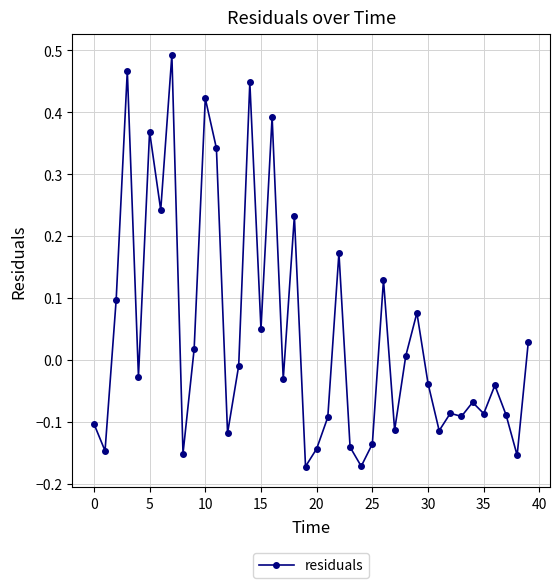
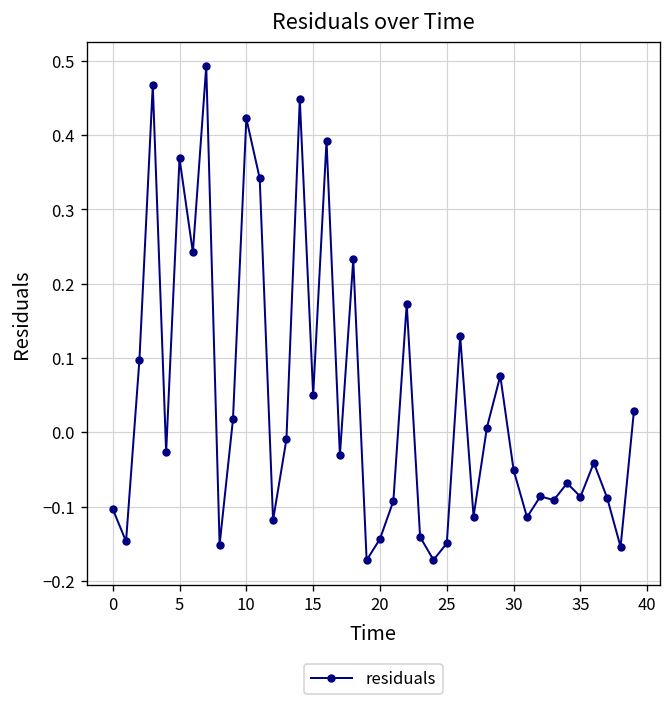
  {
    "0": -0.10,
    "5": 0.37,
    "10": 0.42,
    "15": 0.05,
    "20": -0.14,
-   "25": -0.14,
-   "30": -0.04,
+   "25": -0.15,
+   "30": -0.05,
    "35": -0.09
  }
